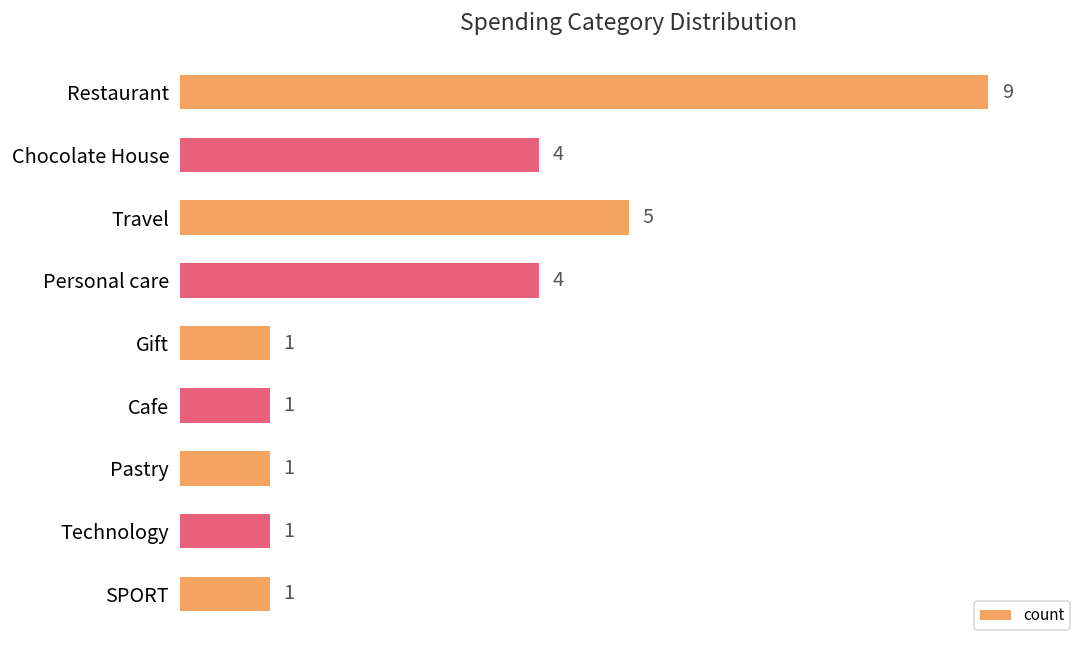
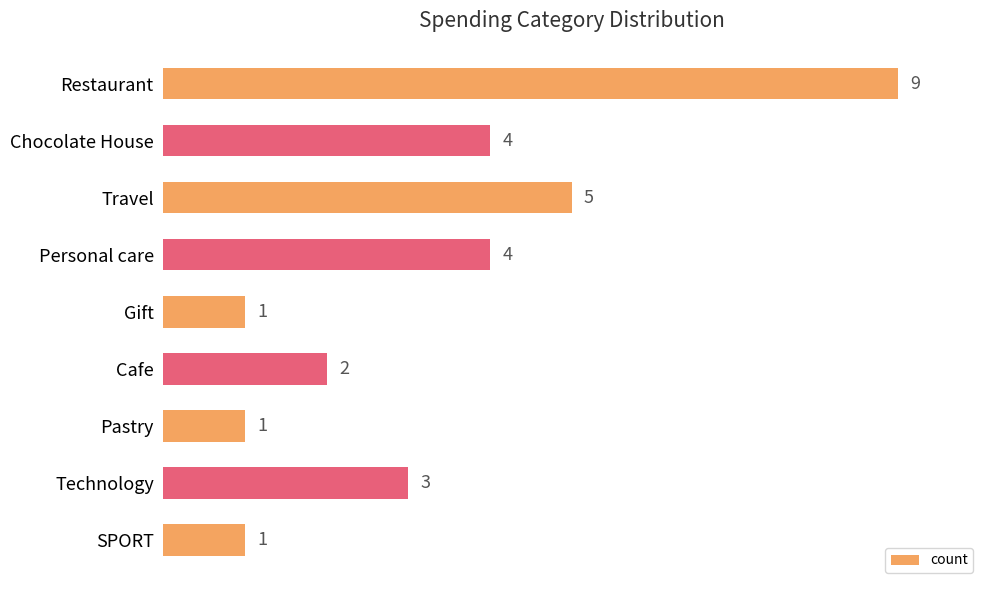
  {
    "Restaurant": 9,
    "Chocolate House": 4,
    "Travel": 5,
    "Personal care": 4,
    "Gift": 1,
-   "Cafe": 1,
+   "Cafe": 2,
    "Pastry": 1,
-   "Technology": 1,
+   "Technology": 3,
    "SPORT": 1
  }
